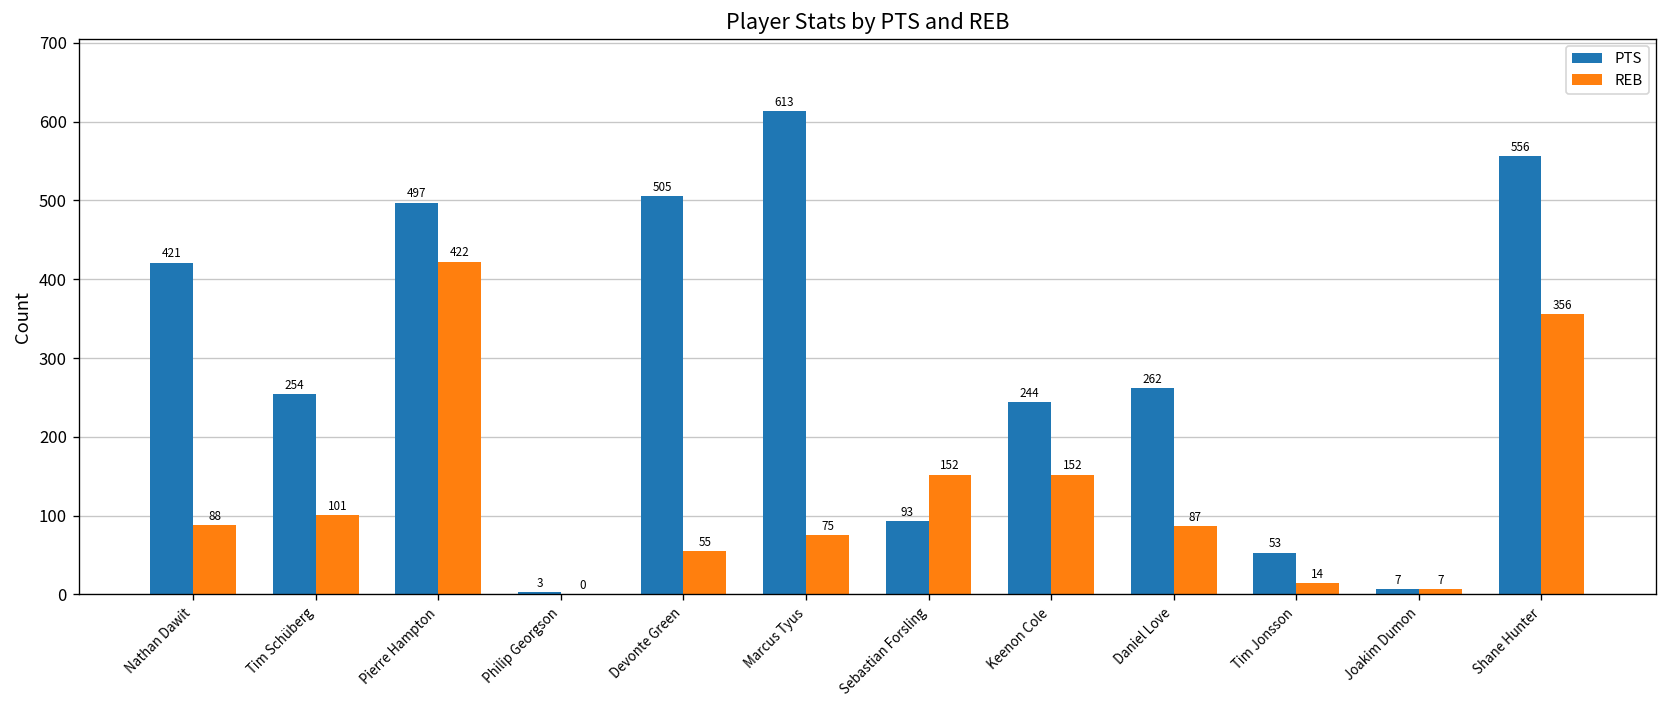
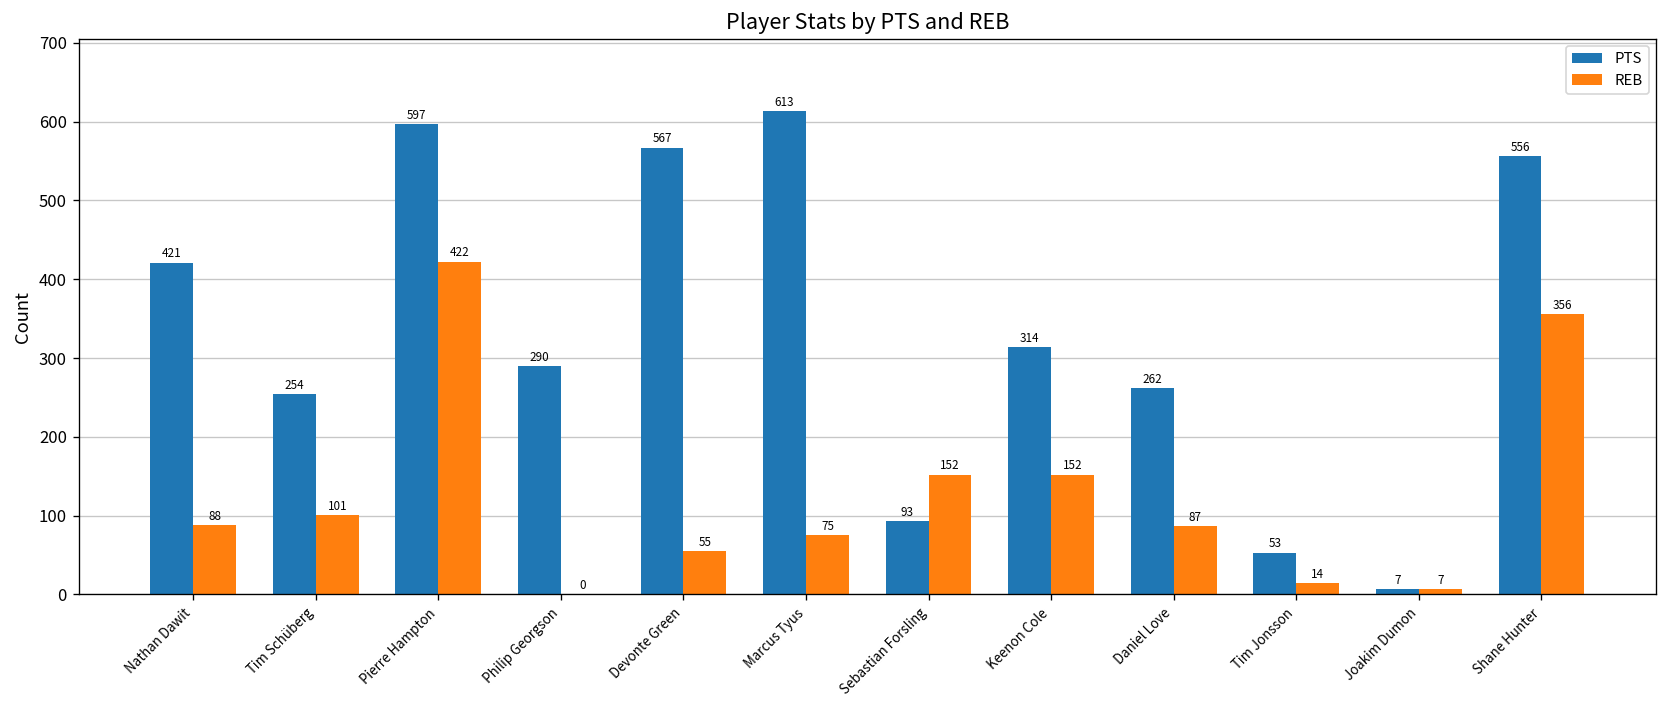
  {
    "PTS": {
      "Nathan Dawit": 421,
      "Tim Schüberg": 254,
-     "Pierre Hampton": 497,
-     "Philip Georgson": 3,
-     "Devonte Green": 505,
+     "Pierre Hampton": 597,
+     "Philip Georgson": 290,
+     "Devonte Green": 567,
      "Marcus Tyus": 613,
      "Sebastian Forsling": 93,
-     "Keenon Cole": 244,
+     "Keenon Cole": 314,
      "Daniel Love": 262,
      "Tim Jonsson": 53,
      "Joakim Dumon": 7,
      "Shane Hunter": 556
    },
    "REB": {
      "Nathan Dawit": 88,
      "Tim Schüberg": 101,
      "Pierre Hampton": 422,
      "Philip Georgson": 0,
      "Devonte Green": 55,
      "Marcus Tyus": 75,
      "Sebastian Forsling": 152,
      "Keenon Cole": 152,
      "Daniel Love": 87,
      "Tim Jonsson": 14,
      "Joakim Dumon": 7,
      "Shane Hunter": 356
    }
  }
